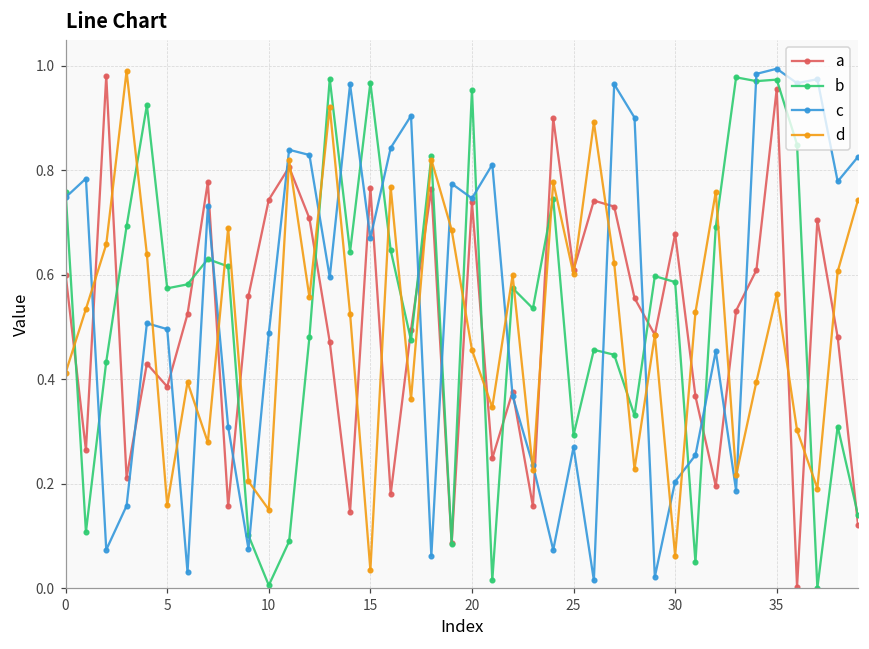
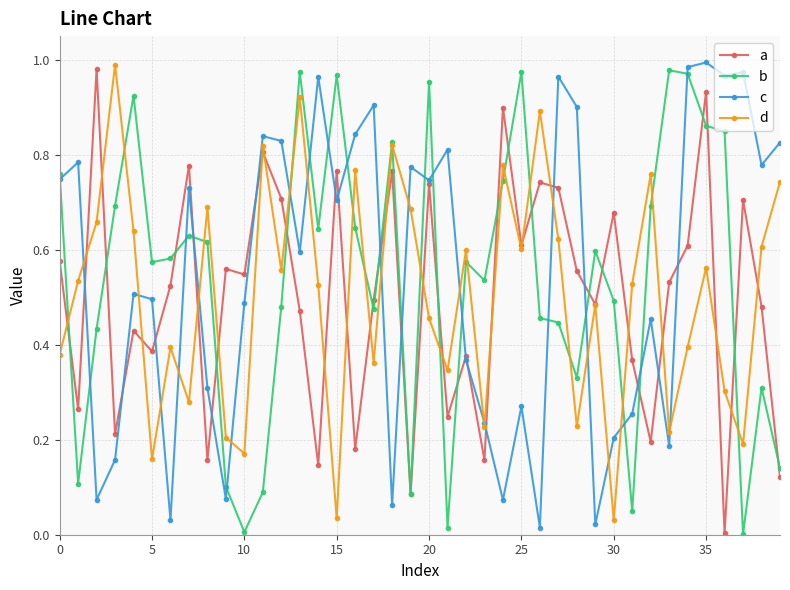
  {
    "a": {
-     "0": 0.60,
+     "0": 0.58,
      "5": 0.39,
-     "10": 0.74,
+     "10": 0.55,
      "15": 0.77,
      "20": 0.74,
      "25": 0.61,
      "30": 0.68,
-     "35": 0.96
+     "35": 0.93
    },
    "b": {
      "0": 0.76,
      "5": 0.57,
      "10": 0.01,
      "15": 0.97,
      "20": 0.95,
-     "25": 0.29,
-     "30": 0.59,
-     "35": 0.97
+     "25": 0.97,
+     "30": 0.49,
+     "35": 0.86
    },
    "c": {
      "0": 0.75,
      "5": 0.50,
      "10": 0.49,
-     "15": 0.67,
+     "15": 0.70,
      "20": 0.75,
      "25": 0.27,
      "30": 0.20,
      "35": 0.99
    },
    "d": {
-     "0": 0.41,
+     "0": 0.38,
      "5": 0.16,
-     "10": 0.15,
+     "10": 0.17,
      "15": 0.03,
      "20": 0.46,
      "25": 0.60,
-     "30": 0.06,
+     "30": 0.03,
      "35": 0.56
    }
  }
